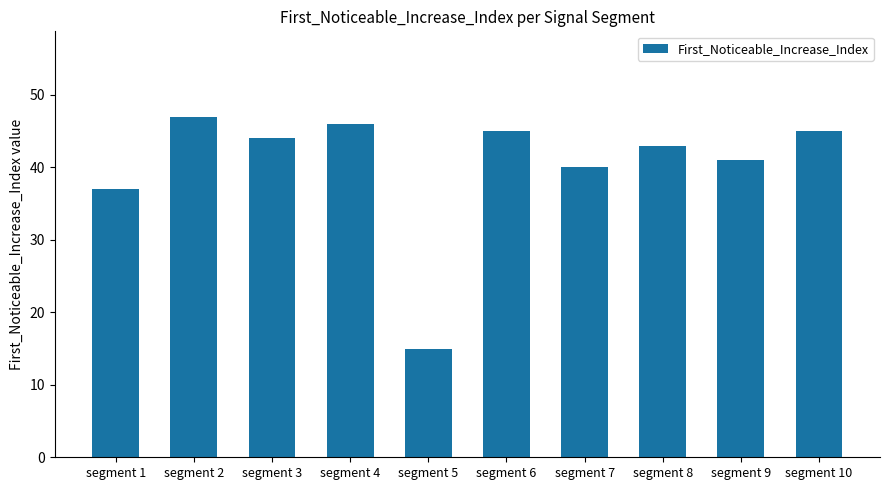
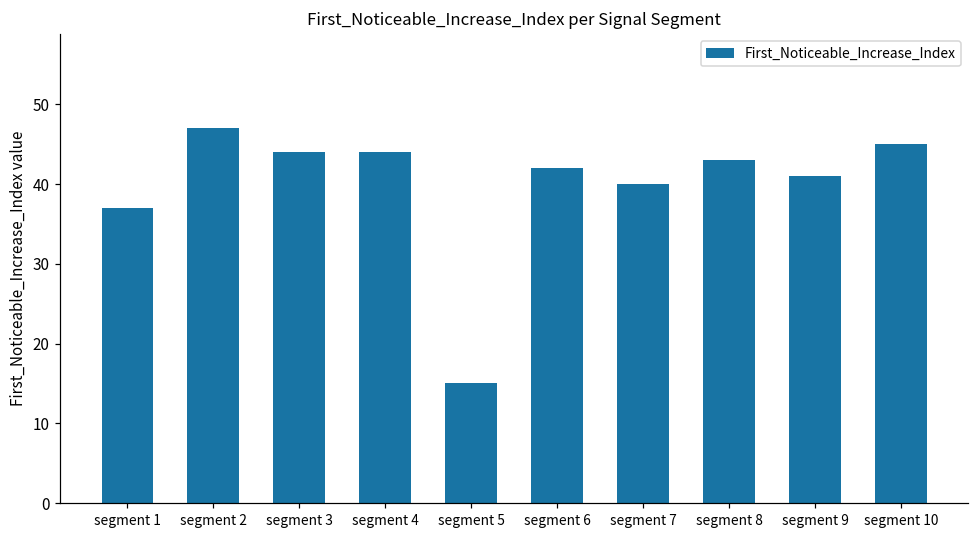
  {
    "segment 1": 37,
    "segment 2": 47,
    "segment 3": 44,
-   "segment 4": 46,
+   "segment 4": 44,
    "segment 5": 15,
-   "segment 6": 45,
+   "segment 6": 42,
    "segment 7": 40,
    "segment 8": 43,
    "segment 9": 41,
    "segment 10": 45
  }
